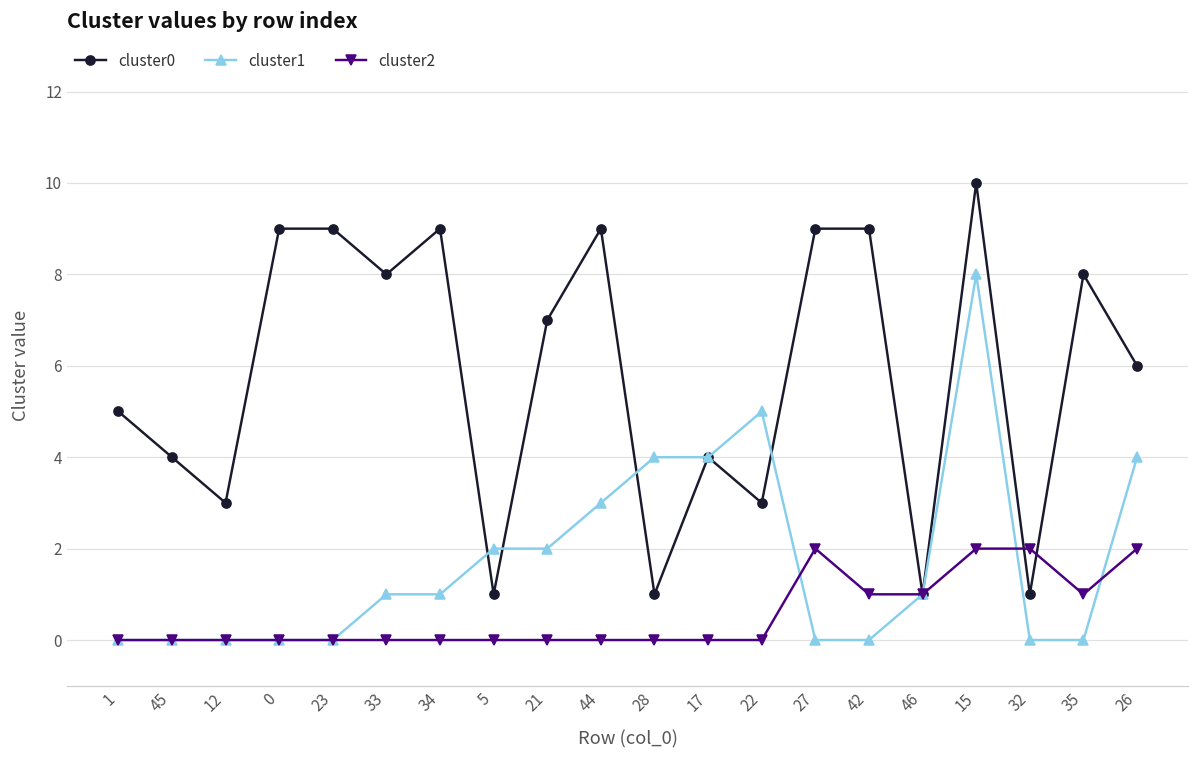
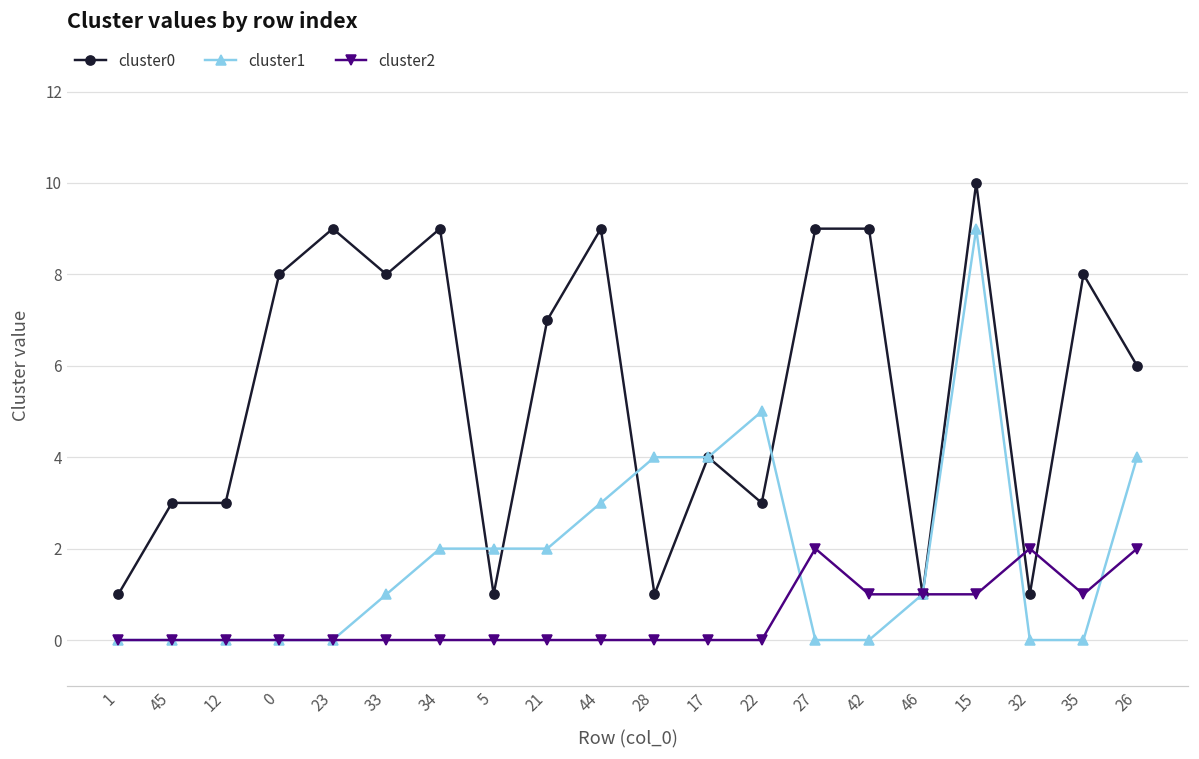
  {
    "cluster0": {
-     "1": 5,
-     "45": 4,
+     "1": 1,
+     "45": 3,
      "12": 3,
-     "0": 9,
+     "0": 8,
      "23": 9,
      "33": 8,
      "34": 9,
      "5": 1,
      "21": 7,
      "44": 9,
      "28": 1,
      "22": 3,
      "27": 9,
      "42": 9,
      "15": 10,
      "32": 1,
      "35": 8,
      "26": 6
    },
    "cluster1": {
      "33": 1,
-     "34": 1,
+     "34": 2,
      "5": 2,
      "21": 2,
      "44": 3,
      "28": 4,
      "22": 5,
      "27": 0,
      "42": 0,
-     "15": 8,
+     "15": 9,
      "32": 0,
      "35": 0,
      "26": 4
    },
    "cluster2": {
      "33": 0,
      "34": 0,
      "5": 0,
      "21": 0,
      "44": 0,
      "28": 0,
      "17": 0,
      "22": 0,
      "27": 2,
      "42": 1,
-     "15": 2,
+     "15": 1,
      "32": 2,
      "35": 1,
      "26": 2
    }
  }
